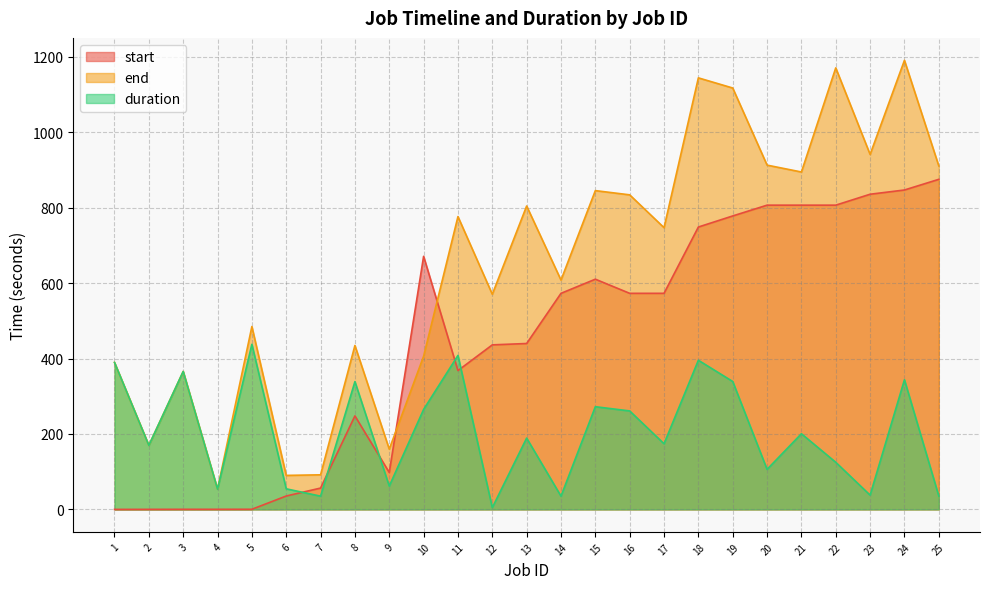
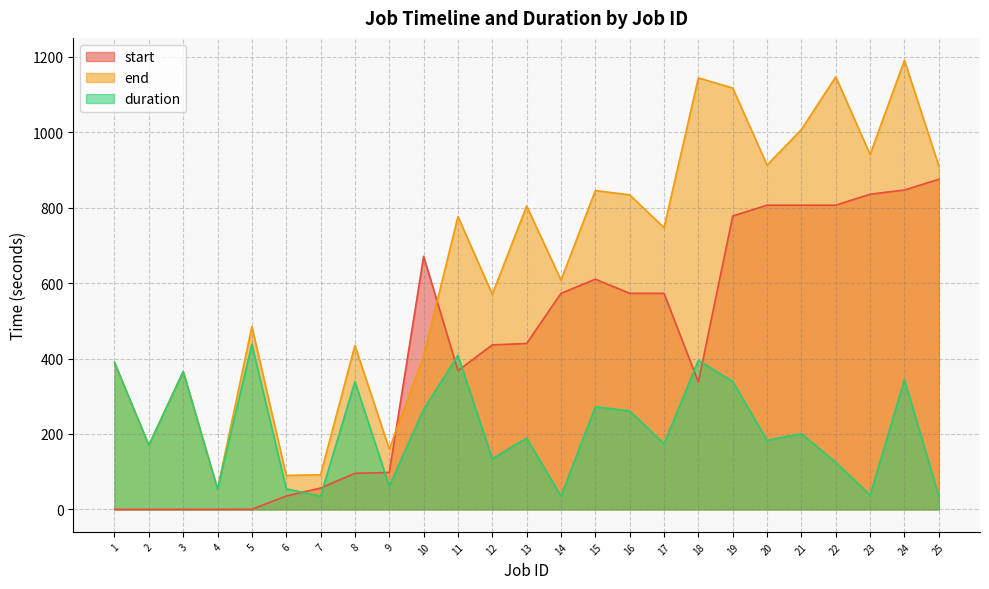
  {
    "start": {
      "1": 0,
      "2": 0,
      "3": 0,
      "4": 0,
      "5": 0,
      "6": 40,
      "7": 60,
-     "8": 250,
+     "8": 100,
      "9": 100,
      "10": 670,
      "11": 370,
      "12": 440,
      "13": 440,
      "14": 570,
      "15": 610,
      "16": 570,
      "17": 570,
-     "18": 750,
+     "18": 340,
      "19": 780,
      "20": 810,
      "21": 810,
      "22": 810,
      "23": 840,
      "24": 850,
      "25": 880
    },
    "end": {
      "5": 480,
      "6": 90,
      "7": 90,
      "8": 430,
      "9": 160,
      "10": 410,
      "11": 780,
      "12": 570,
      "13": 800,
      "14": 610,
      "15": 850,
      "16": 830,
      "17": 750,
      "18": 1140,
      "19": 1120,
      "20": 910,
-     "21": 890,
-     "22": 1170,
+     "21": 1010,
+     "22": 1150,
      "23": 940,
      "24": 1190,
      "25": 910
    },
    "duration": {
      "5": 440,
      "6": 50,
      "7": 40,
      "8": 340,
      "9": 60,
      "10": 270,
      "11": 410,
-     "12": 0,
+     "12": 130,
      "13": 190,
      "14": 40,
      "15": 270,
      "16": 260,
      "17": 170,
      "18": 400,
      "19": 340,
-     "20": 110,
+     "20": 180,
      "21": 200,
      "22": 120,
      "23": 40,
      "24": 340,
      "25": 40
    }
  }
